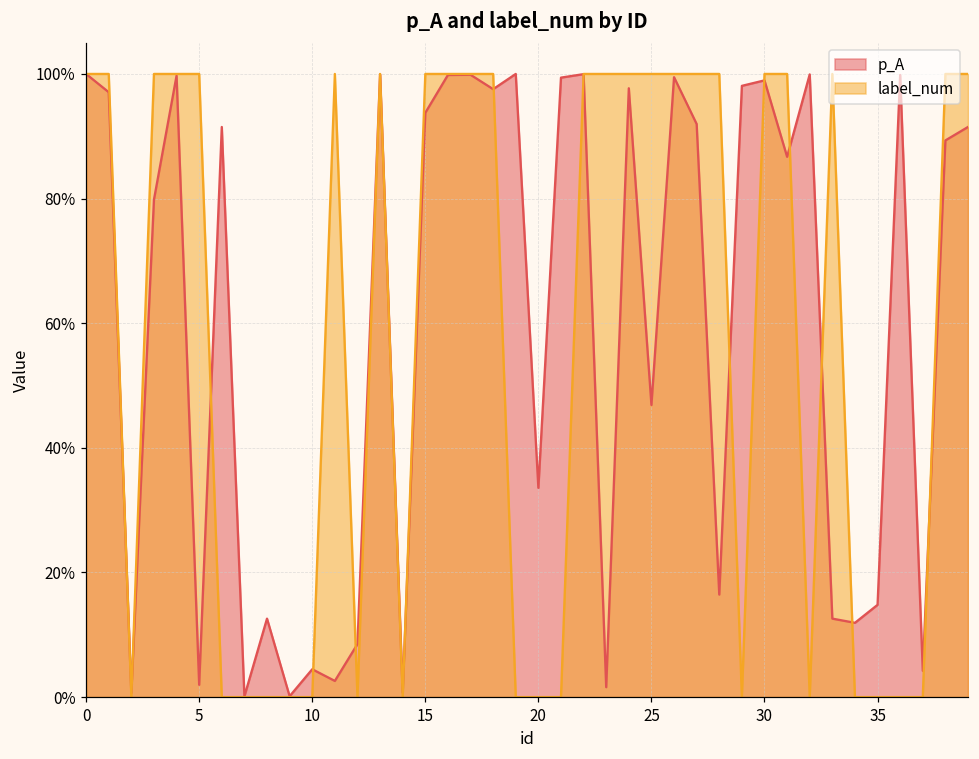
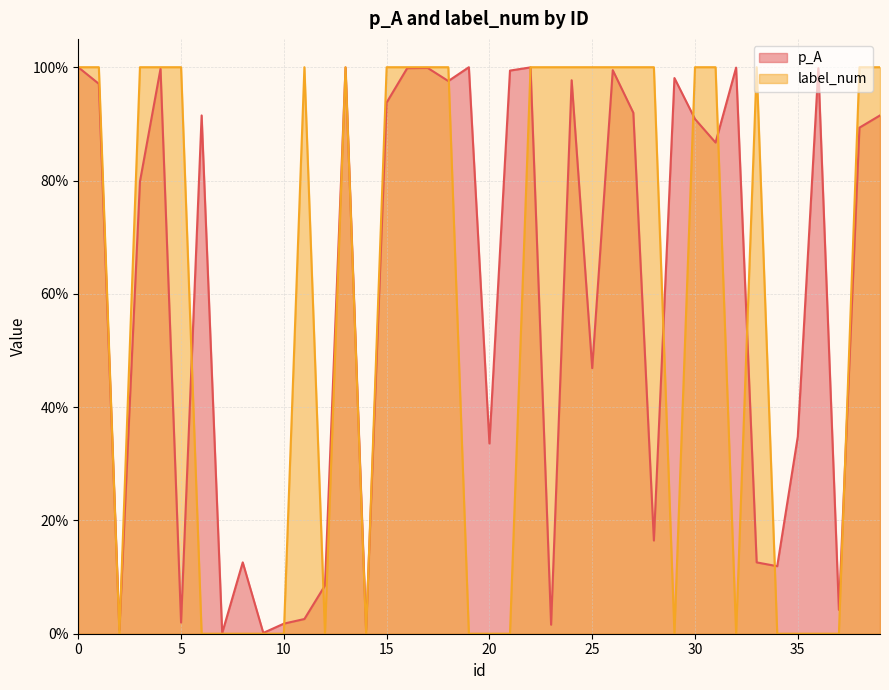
  {
    "p_A": {
      "5": "2%",
-     "10": "4%",
+     "10": "2%",
      "15": "94%",
      "20": "34%",
      "25": "47%",
-     "30": "99%",
-     "35": "15%"
+     "30": "91%",
+     "35": "35%"
    },
    "label_num": {
      "5": "100%",
      "10": "0%",
      "15": "100%",
      "20": "0%",
      "25": "100%",
      "30": "100%",
      "35": "0%"
    }
  }
